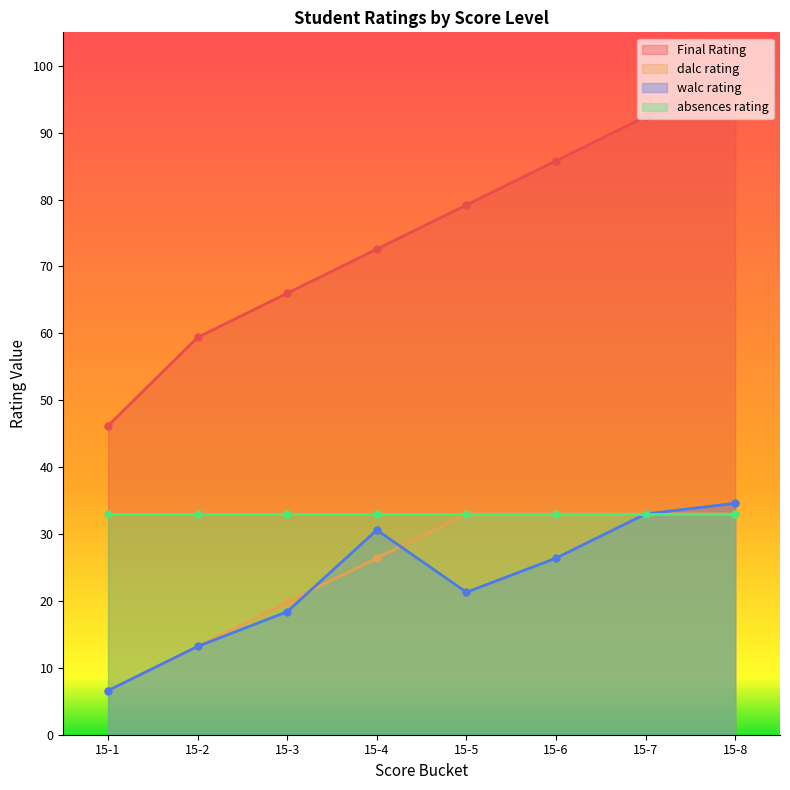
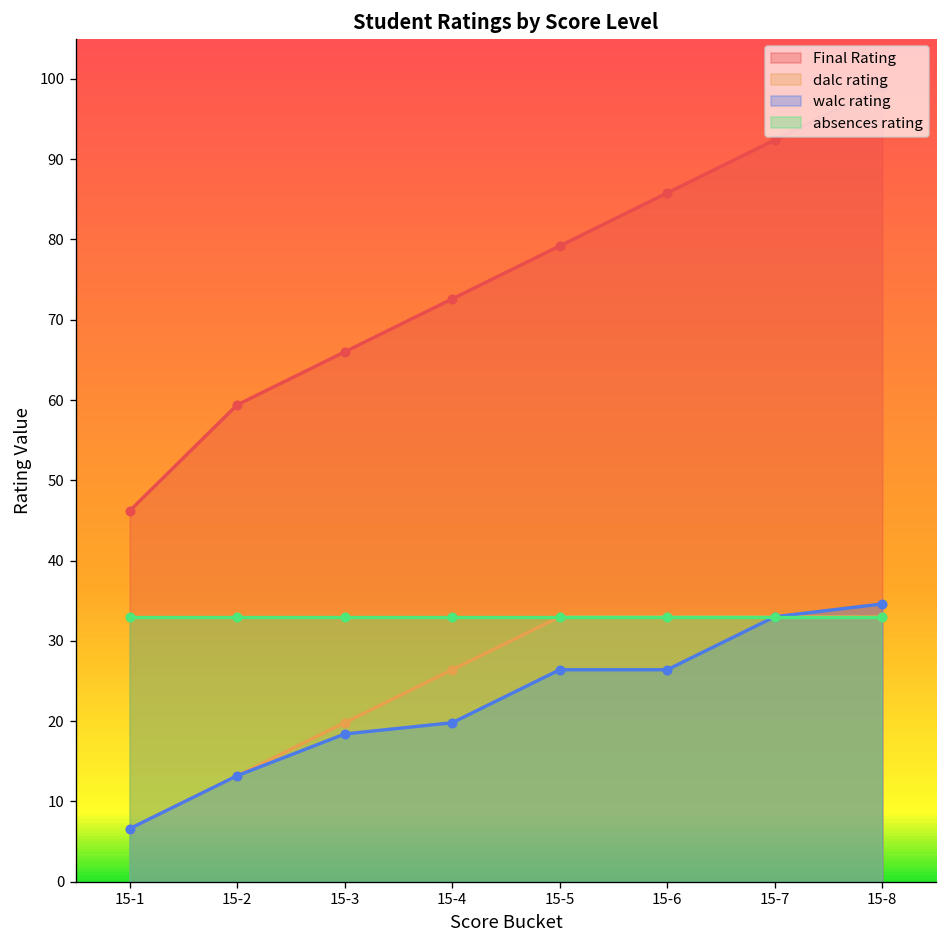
  {
    "walc rating": {
      "15-3": 18,
-     "15-4": 31,
-     "15-5": 21,
+     "15-4": 20,
+     "15-5": 26,
      "15-6": 26,
      "15-8": 35
    },
    "absences rating": {
      "15-1": 33,
      "15-2": 33,
      "15-3": 33,
      "15-4": 33
    }
  }
